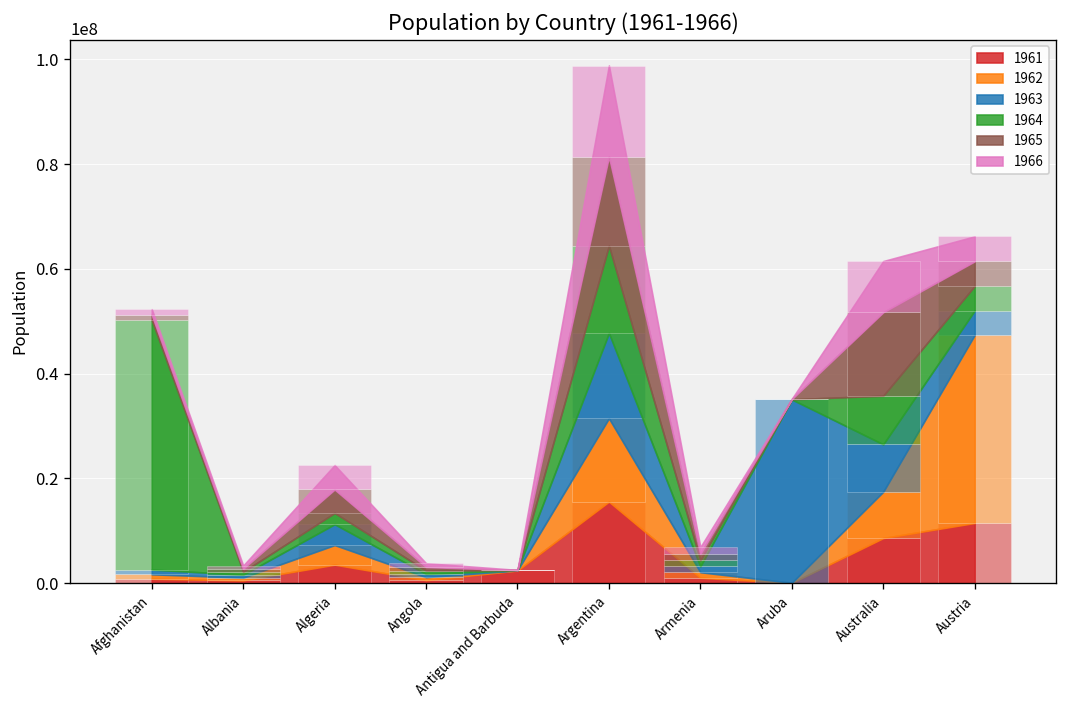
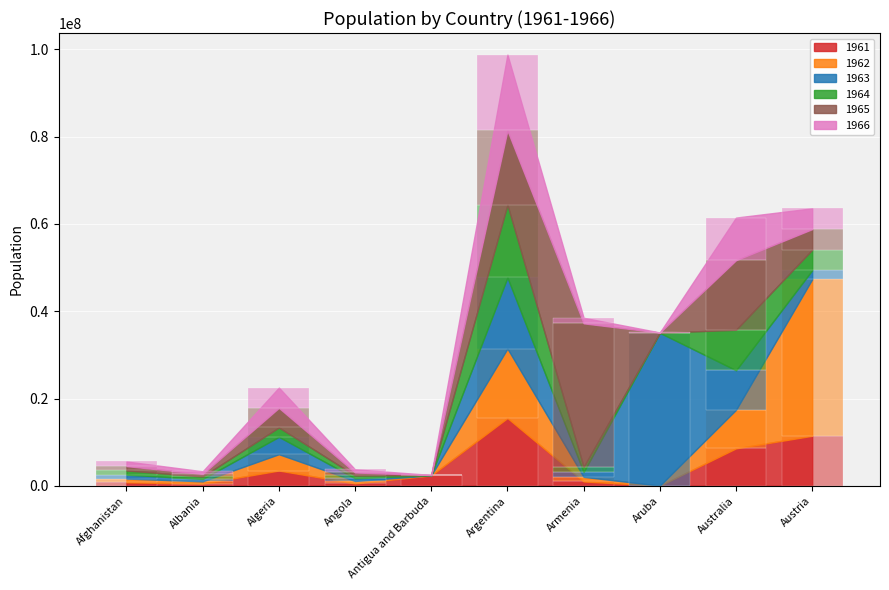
  {
    "1961": {
      "Afghanistan": 1000000,
      "Algeria": 4000000,
      "Antigua and Barbuda": 2000000,
      "Argentina": 16000000,
      "Armenia": 1000000,
      "Australia": 9000000,
      "Austria": 11000000
    },
    "1962": {
      "Afghanistan": 1000000,
      "Algeria": 4000000,
      "Angola": 1000000,
      "Argentina": 16000000,
      "Armenia": 1000000,
      "Australia": 9000000,
      "Austria": 36000000
    },
    "1963": {
      "Afghanistan": 1000000,
      "Algeria": 4000000,
      "Angola": 1000000,
      "Argentina": 16000000,
      "Armenia": 1000000,
      "Aruba": 35000000,
      "Australia": 9000000,
-     "Austria": 5000000
+     "Austria": 2000000
    },
    "1964": {
-     "Afghanistan": 48000000,
+     "Afghanistan": 1000000,
      "Algeria": 2000000,
      "Angola": 1000000,
      "Argentina": 17000000,
      "Armenia": 1000000,
      "Australia": 9000000,
      "Austria": 5000000
    },
    "1965": {
      "Afghanistan": 1000000,
      "Albania": 1000000,
      "Algeria": 4000000,
      "Angola": 1000000,
      "Argentina": 17000000,
-     "Armenia": 1000000,
+     "Armenia": 33000000,
      "Australia": 16000000,
      "Austria": 5000000
    },
    "1966": {
      "Afghanistan": 1000000,
      "Albania": 1000000,
      "Algeria": 5000000,
      "Angola": 1000000,
      "Argentina": 17000000,
      "Armenia": 1000000,
      "Australia": 10000000,
      "Austria": 5000000
    }
  }
